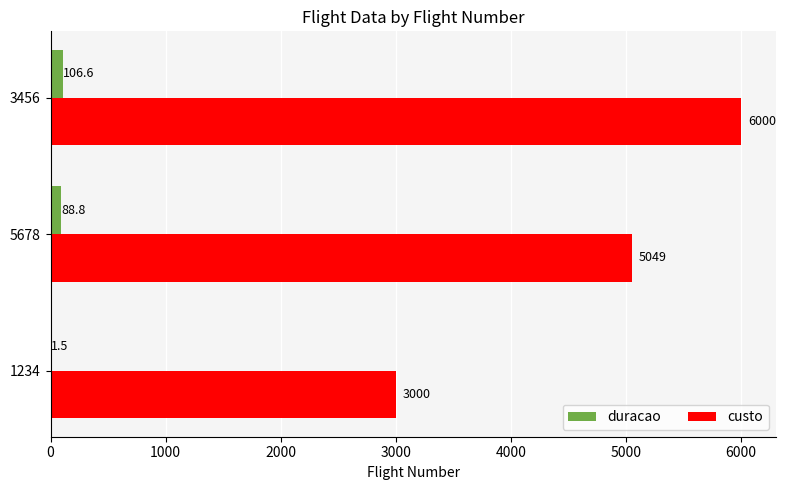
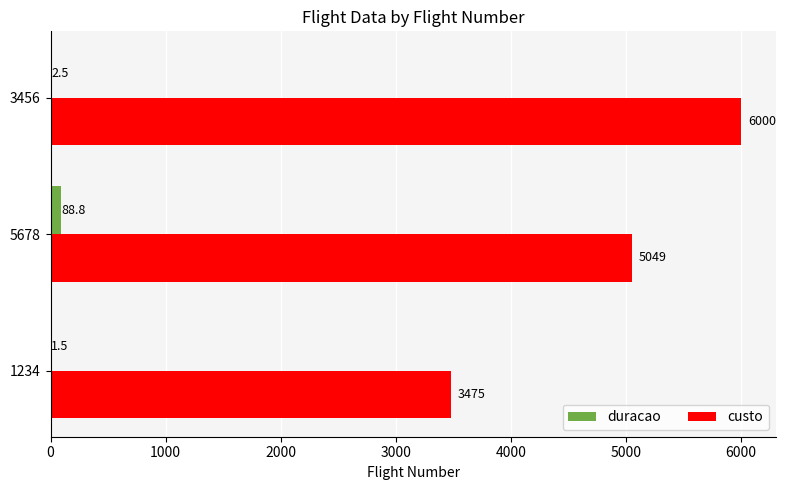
  {
    "duracao": {
-     "3456": 106.6,
+     "3456": 2.5,
      "5678": 88.8,
      "1234": 1.5
    },
    "custo": {
      "3456": 6000,
      "5678": 5049,
-     "1234": 3000
+     "1234": 3475
    }
  }
